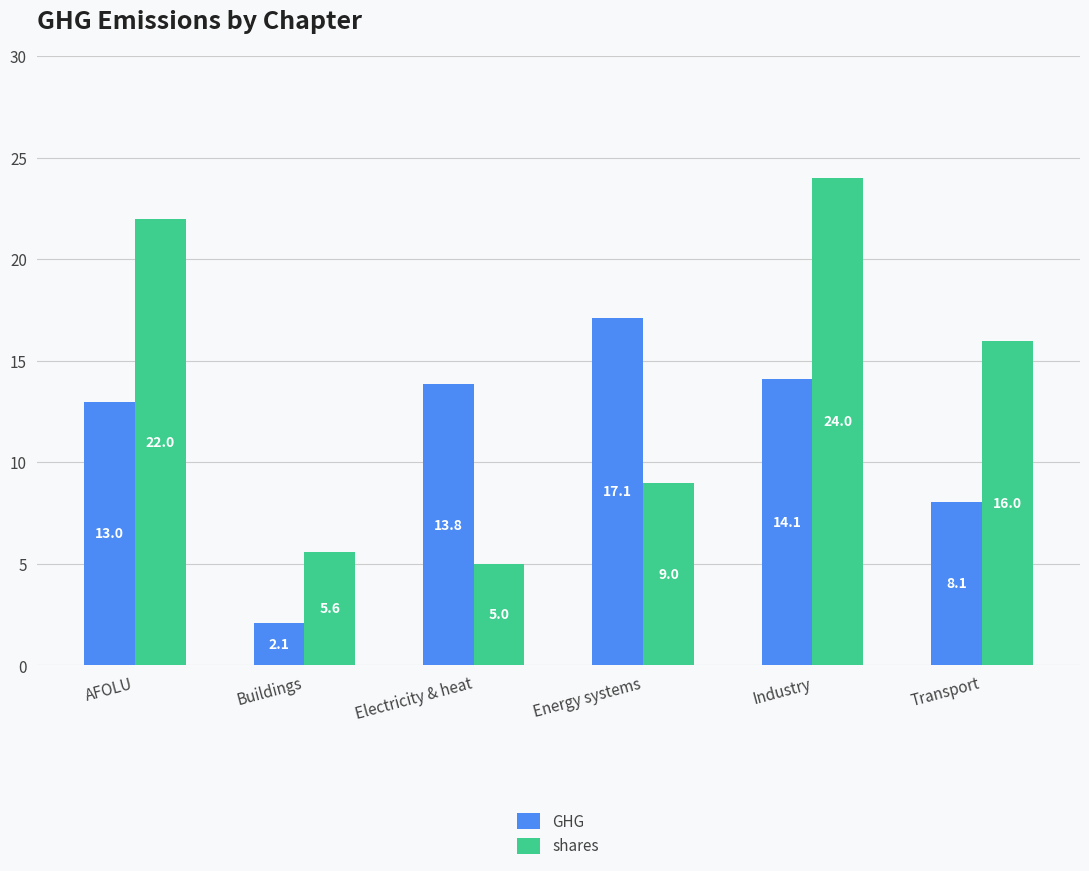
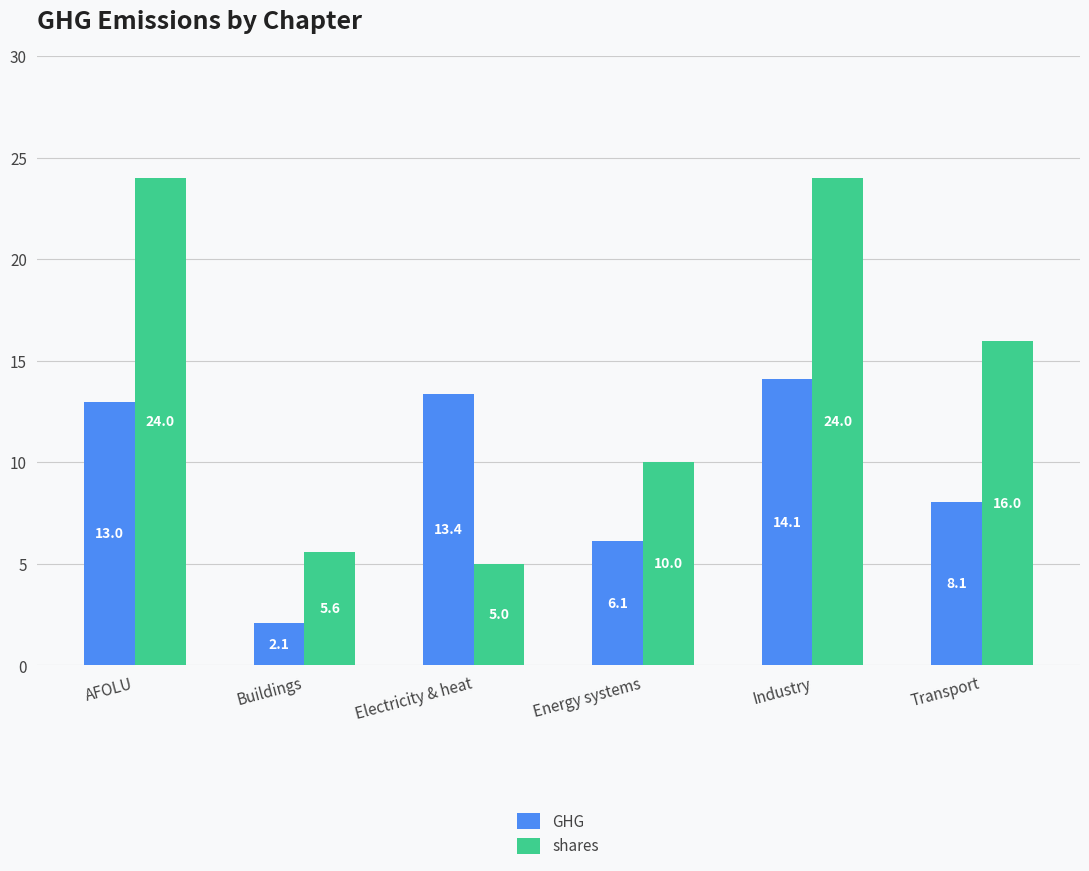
  {
    "GHG": {
      "AFOLU": 13.0,
      "Buildings": 2.1,
-     "Electricity & heat": 13.8,
-     "Energy systems": 17.1,
+     "Electricity & heat": 13.4,
+     "Energy systems": 6.1,
      "Industry": 14.1,
      "Transport": 8.1
    },
    "shares": {
-     "AFOLU": 22.0,
+     "AFOLU": 24.0,
      "Buildings": 5.6,
      "Electricity & heat": 5.0,
-     "Energy systems": 9.0,
+     "Energy systems": 10.0,
      "Industry": 24.0,
      "Transport": 16.0
    }
  }
